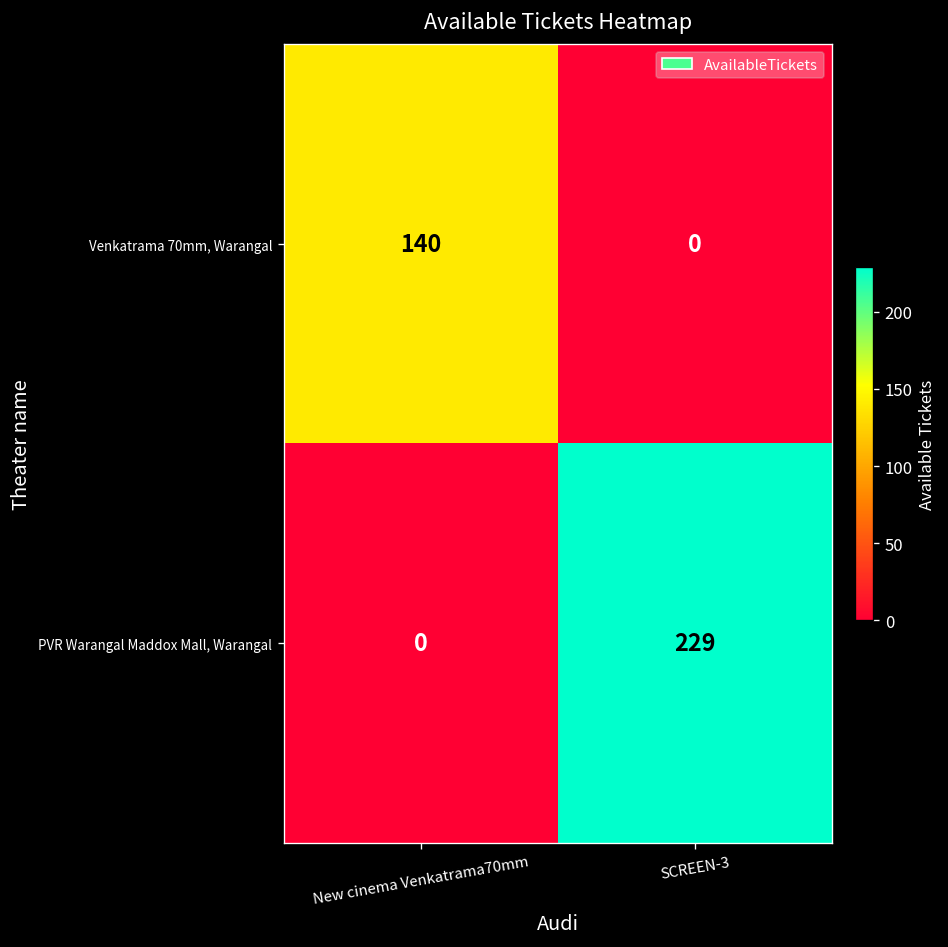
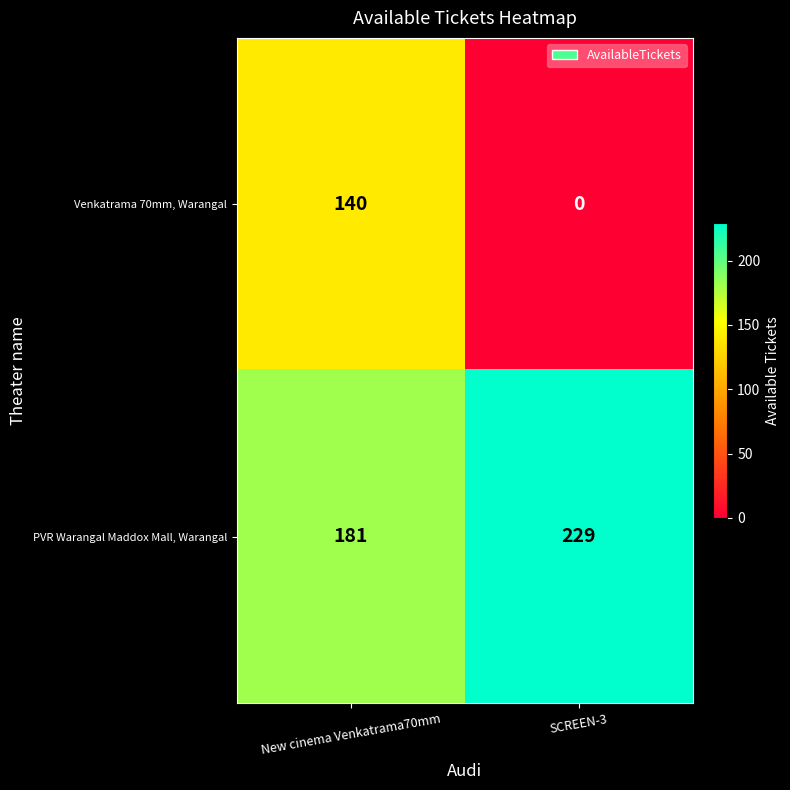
  {
    "Venkatrama 70mm, Warangal": {
      "New cinema Venkatrama70mm": 140,
      "SCREEN-3": 0
    },
    "PVR Warangal Maddox Mall, Warangal": {
-     "New cinema Venkatrama70mm": 0,
+     "New cinema Venkatrama70mm": 181,
      "SCREEN-3": 229
    }
  }
